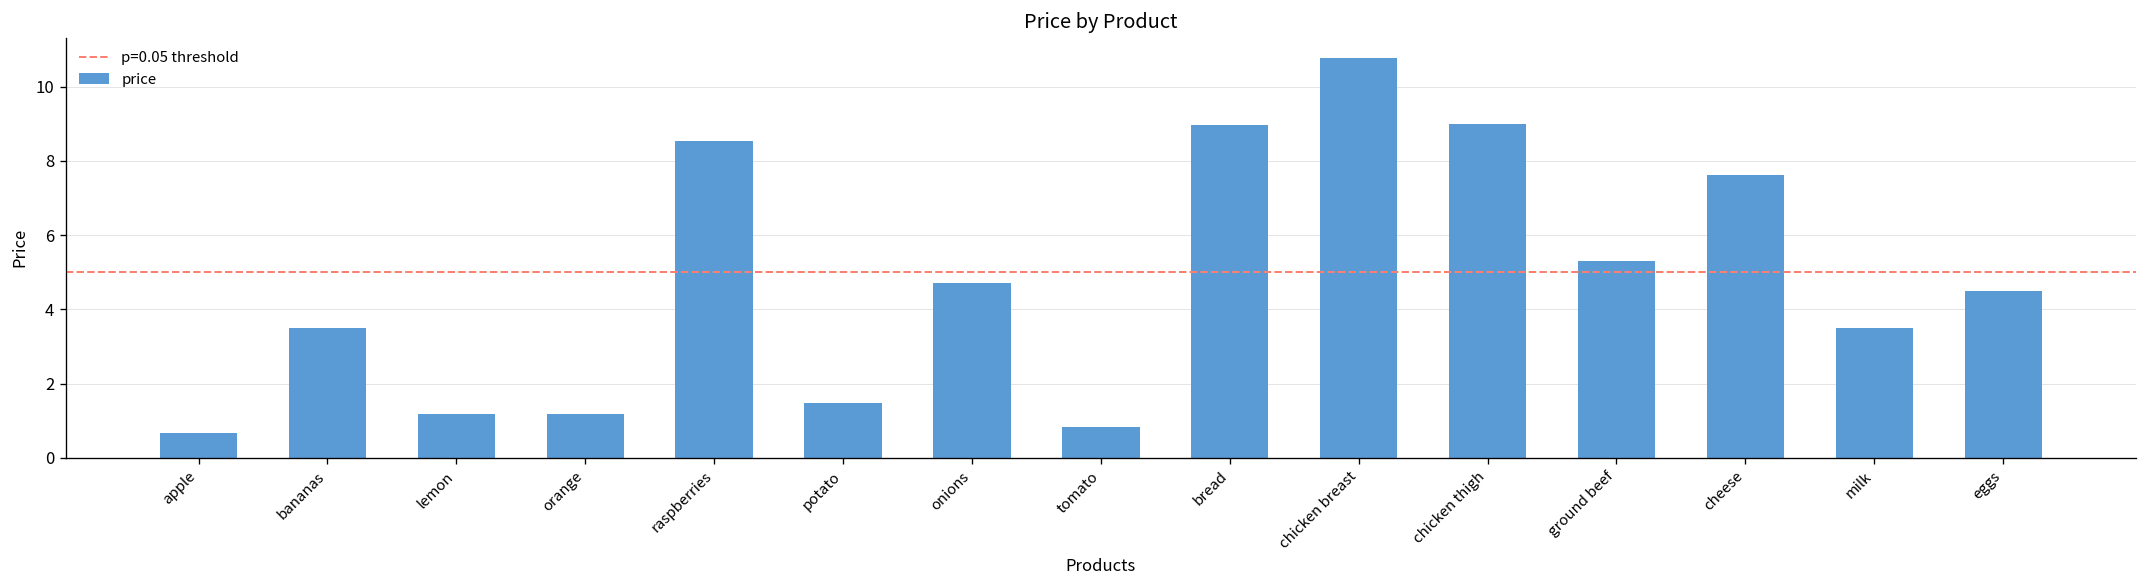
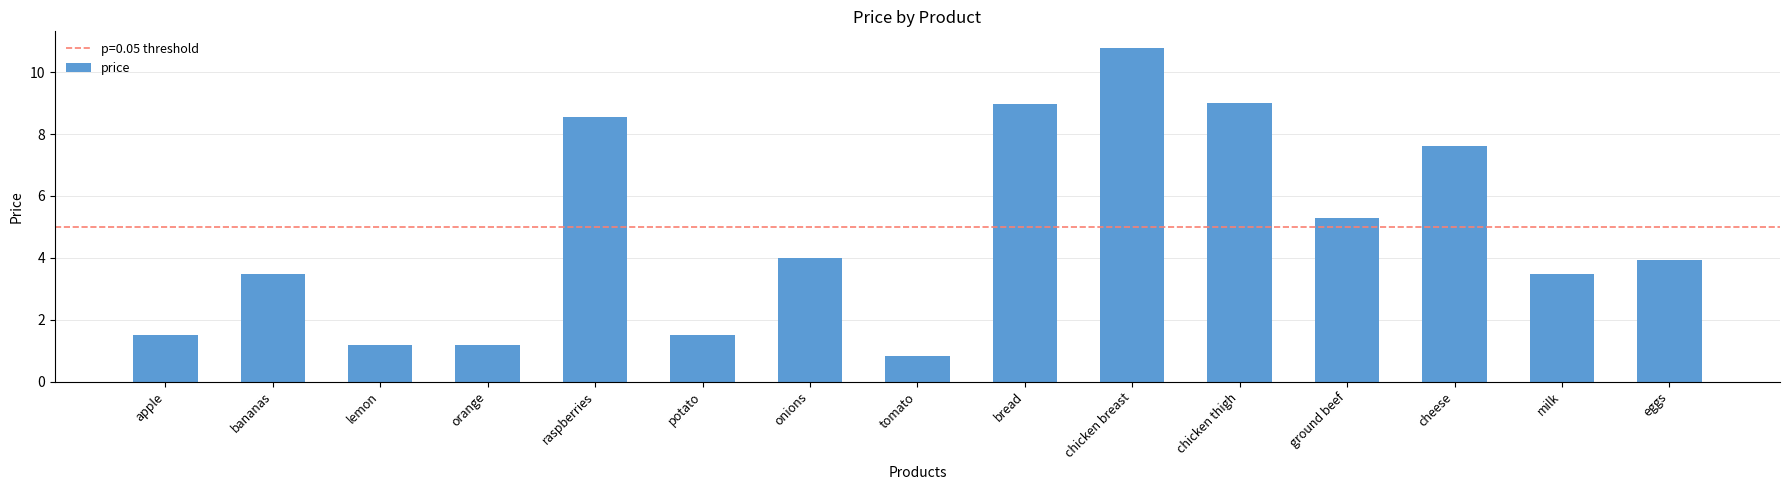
  {
-   "apple": 0.7,
+   "apple": 1.5,
    "bananas": 3.5,
    "lemon": 1.2,
    "orange": 1.2,
    "raspberries": 8.5,
    "potato": 1.5,
-   "onions": 4.7,
+   "onions": 4.0,
    "tomato": 0.8,
    "bread": 9.0,
    "chicken breast": 10.8,
    "chicken thigh": 9.0,
    "ground beef": 5.3,
    "cheese": 7.6,
    "milk": 3.5,
-   "eggs": 4.5
+   "eggs": 3.9
  }
